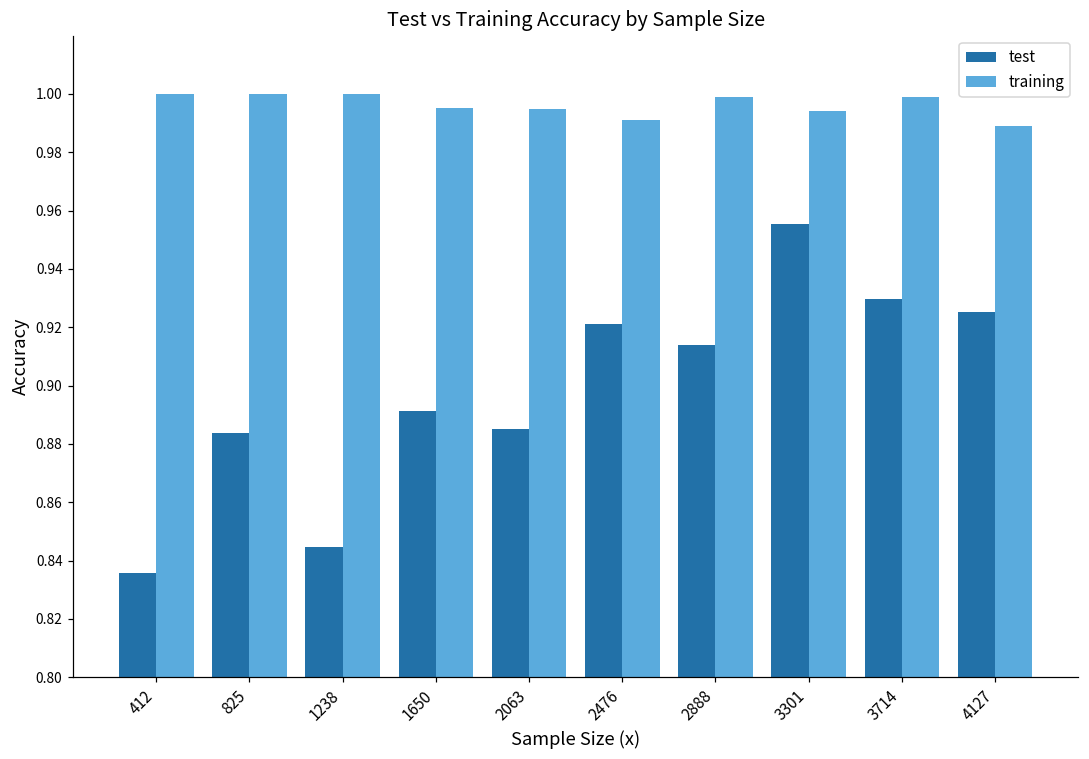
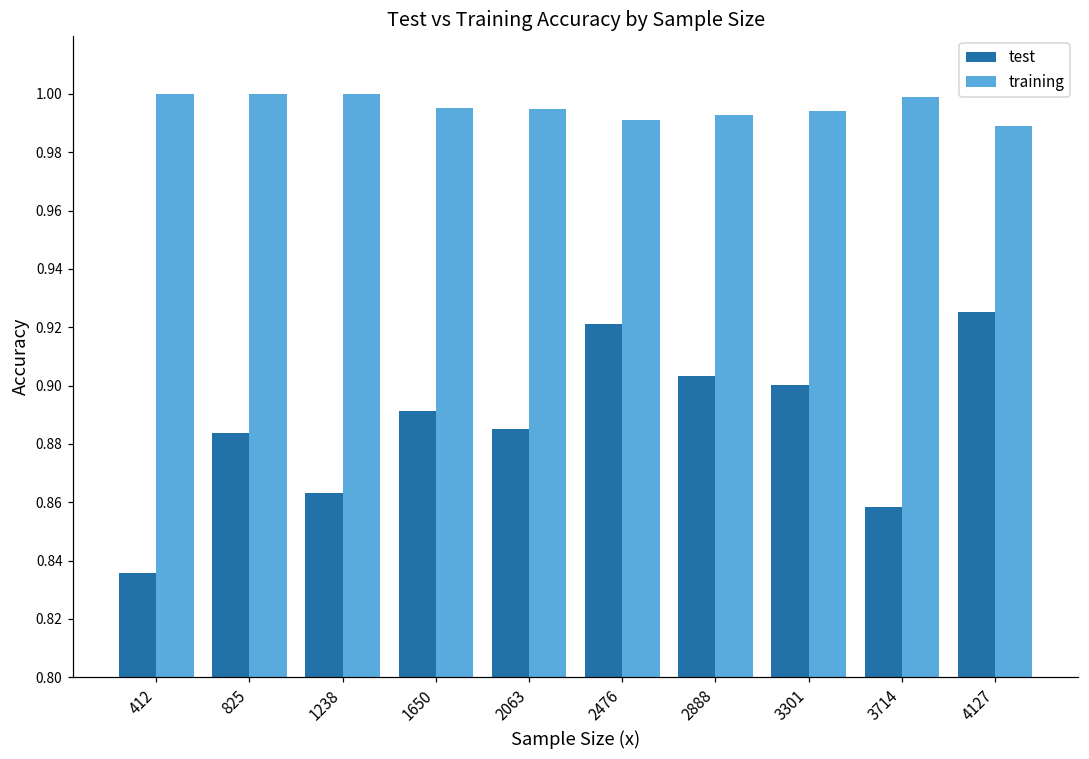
  {
    "test": {
      "412": 0.836,
      "825": 0.884,
-     "1238": 0.845,
+     "1238": 0.863,
      "1650": 0.891,
      "2063": 0.885,
      "2476": 0.921,
-     "2888": 0.914,
-     "3301": 0.955,
-     "3714": 0.930,
+     "2888": 0.903,
+     "3301": 0.900,
+     "3714": 0.858,
      "4127": 0.925
    },
    "training": {
      "412": 1.000,
      "825": 1.000,
      "1238": 1.000,
      "1650": 0.995,
      "2063": 0.995,
      "2476": 0.991,
-     "2888": 0.999,
+     "2888": 0.993,
      "3301": 0.994,
      "3714": 0.999,
      "4127": 0.989
    }
  }
